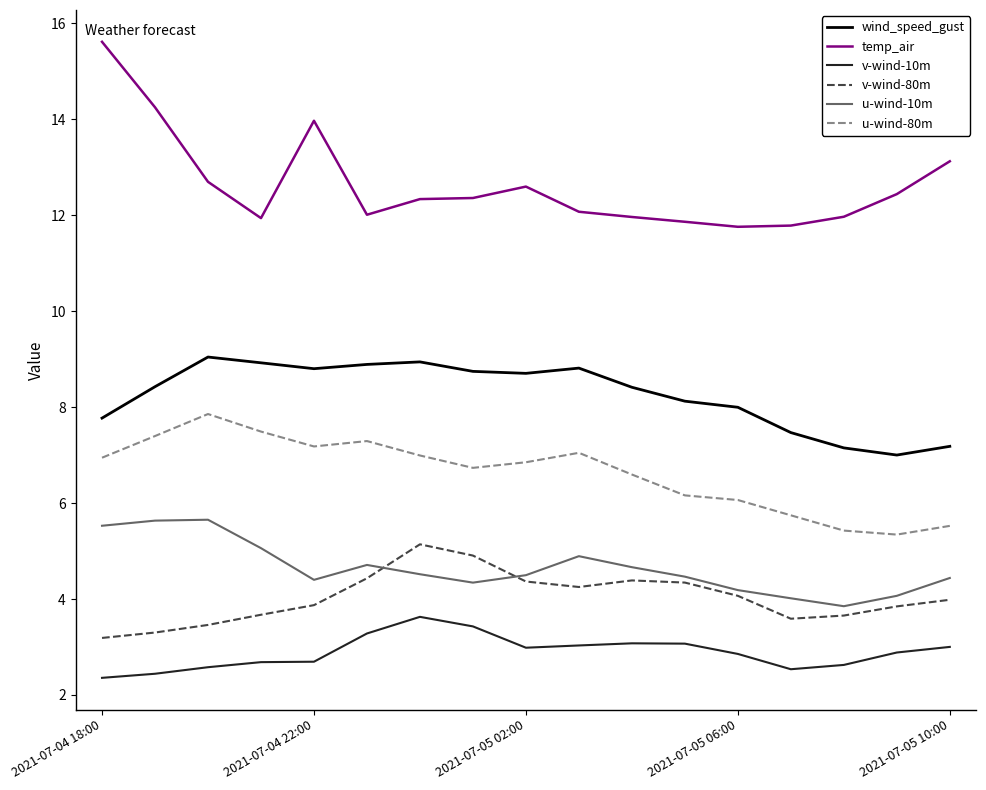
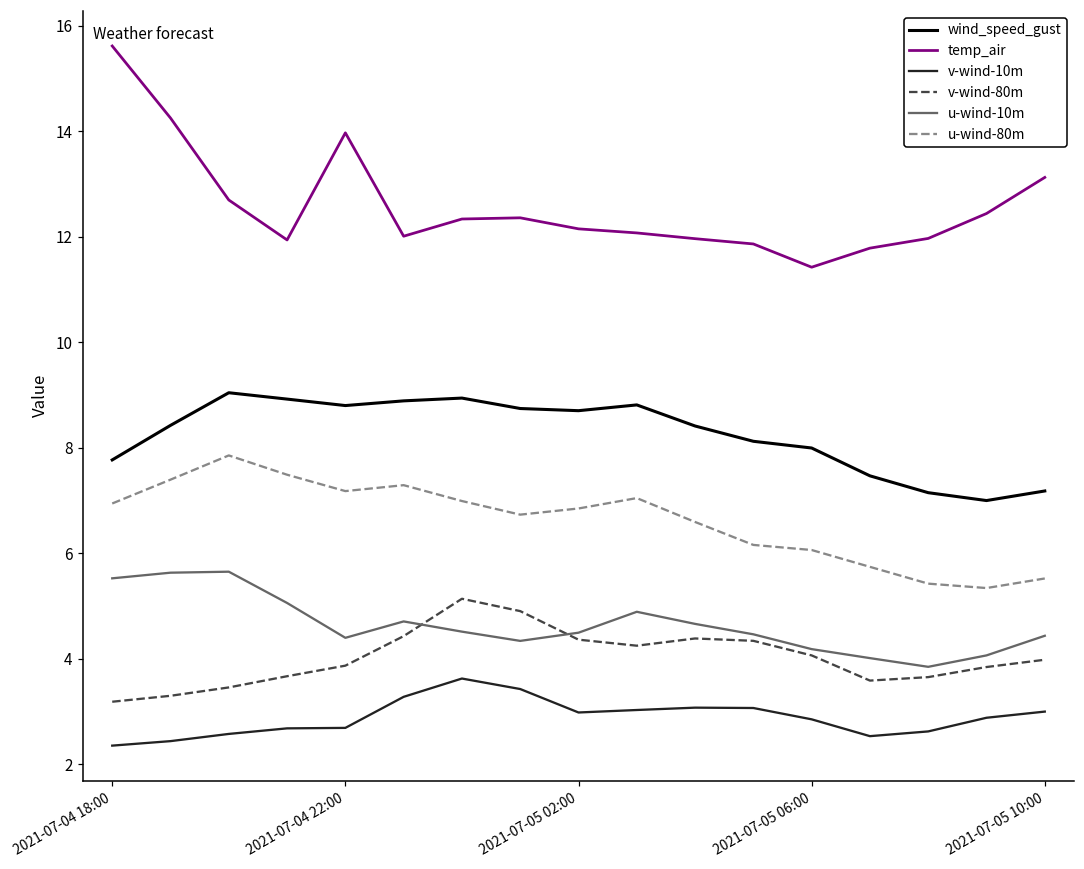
  {
    "temp_air": {
      "2021-07-04 18:00": 15.6,
      "2021-07-04 22:00": 14.0,
-     "2021-07-05 02:00": 12.6,
-     "2021-07-05 06:00": 11.8,
+     "2021-07-05 02:00": 12.2,
+     "2021-07-05 06:00": 11.4,
      "2021-07-05 10:00": 13.1
    }
  }
